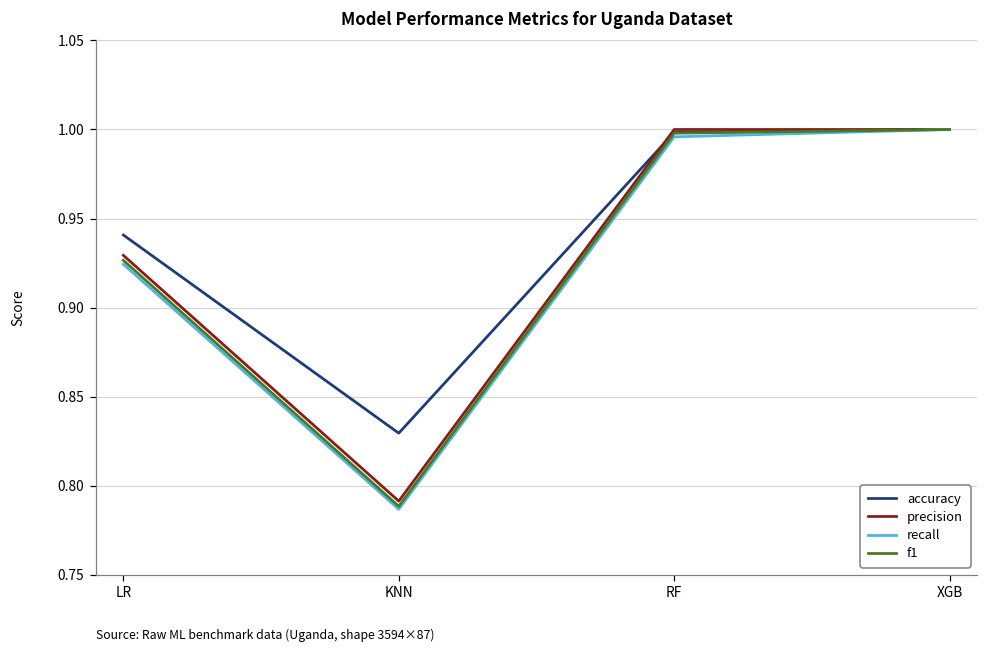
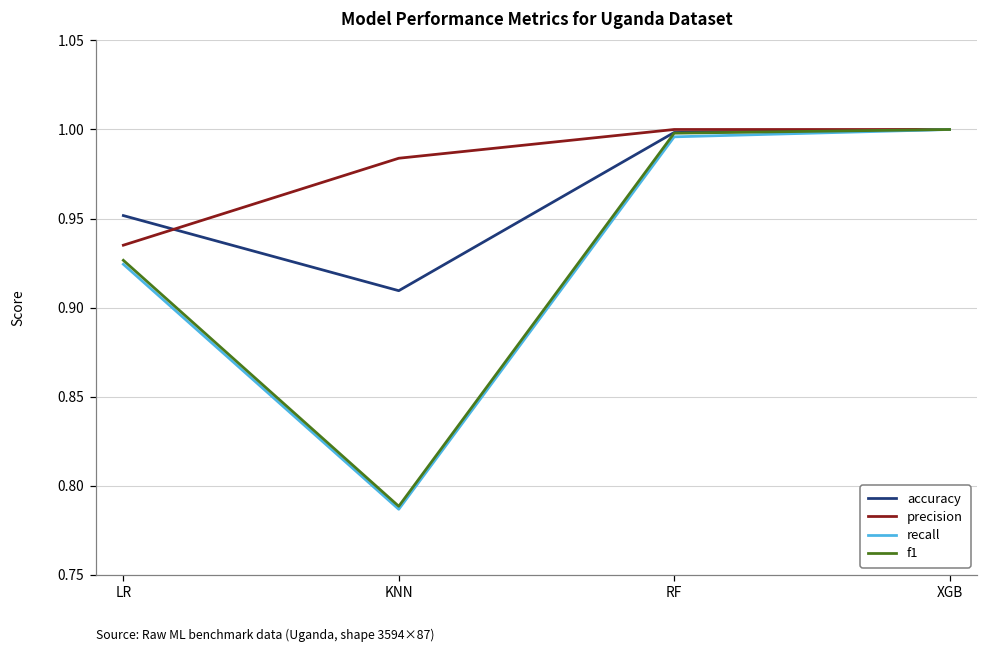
  {
    "accuracy": {
-     "LR": 0.941,
-     "KNN": 0.829
+     "LR": 0.952,
+     "KNN": 0.909
    },
    "precision": {
-     "LR": 0.929,
-     "KNN": 0.791,
+     "LR": 0.935,
+     "KNN": 0.984,
      "RF": 1.000
    },
    "recall": {
      "LR": 0.924,
      "KNN": 0.787,
      "RF": 0.996
    },
    "f1": {
      "LR": 0.927,
      "KNN": 0.788
    }
  }
